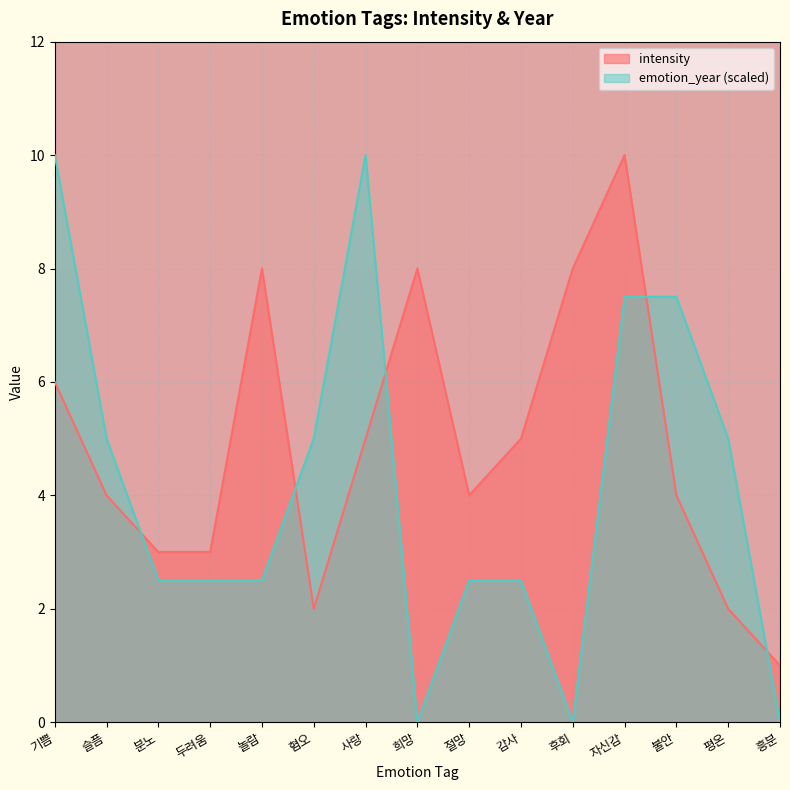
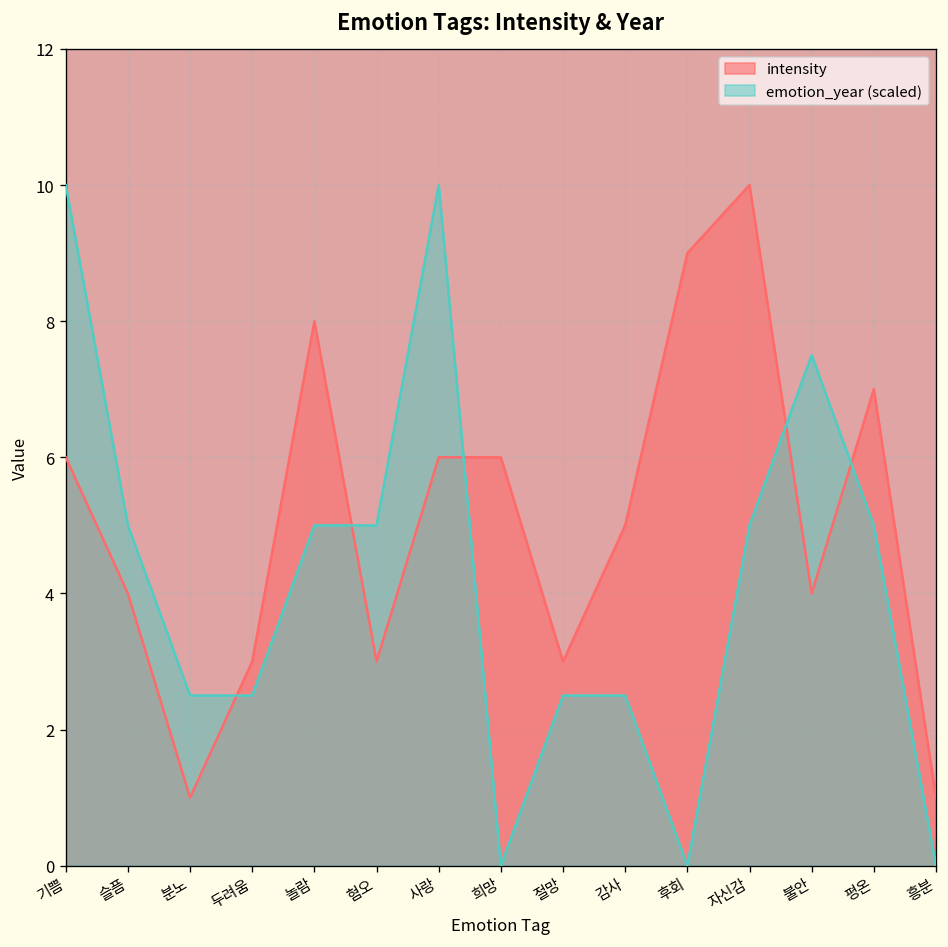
  {
    "intensity": {
      "기쁨": 6,
      "슬픔": 4,
-     "분노": 3,
+     "분노": 1,
      "두려움": 3,
      "놀람": 8,
-     "혐오": 2,
-     "사랑": 5,
-     "희망": 8,
-     "절망": 4,
+     "혐오": 3,
+     "사랑": 6,
+     "희망": 6,
+     "절망": 3,
      "감사": 5,
-     "후회": 8,
+     "후회": 9,
      "자신감": 10,
      "불안": 4,
-     "평온": 2,
+     "평온": 7,
      "흥분": 1
    },
    "emotion_year (scaled)": {
      "기쁨": 10.0,
      "슬픔": 5.0,
      "분노": 2.5,
      "두려움": 2.5,
-     "놀람": 2.5,
+     "놀람": 5.0,
      "혐오": 5.0,
      "사랑": 10.0,
      "희망": 0.0,
      "절망": 2.5,
      "감사": 2.5,
      "후회": 0.0,
-     "자신감": 7.5,
+     "자신감": 5.0,
      "불안": 7.5,
      "평온": 5.0,
      "흥분": 0.0
    }
  }
